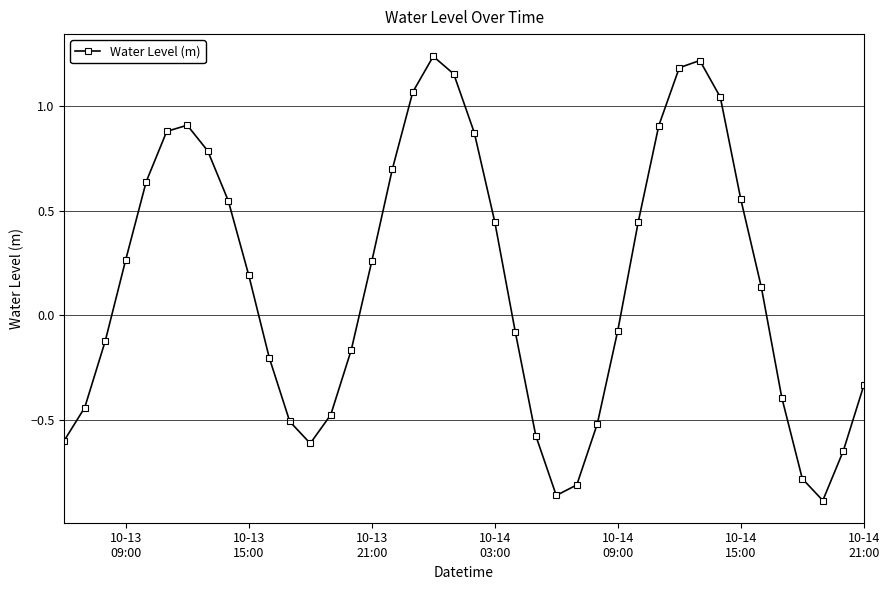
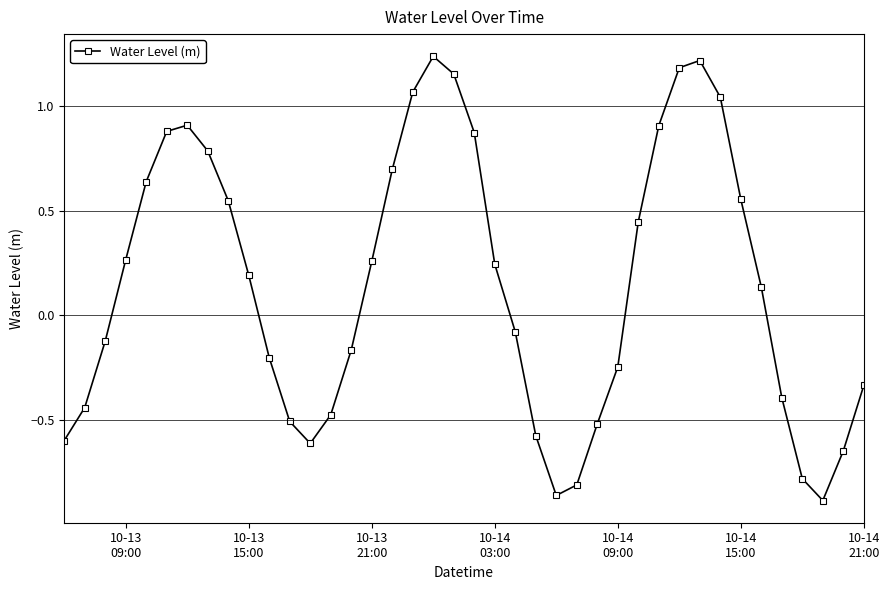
  {
    "10-13 09:00": 0.27,
    "10-13 15:00": 0.19,
    "10-13 21:00": 0.26,
-   "10-14 03:00": 0.45,
-   "10-14 09:00": -0.07,
+   "10-14 03:00": 0.24,
+   "10-14 09:00": -0.25,
    "10-14 15:00": 0.55,
    "10-14 21:00": -0.33
  }
